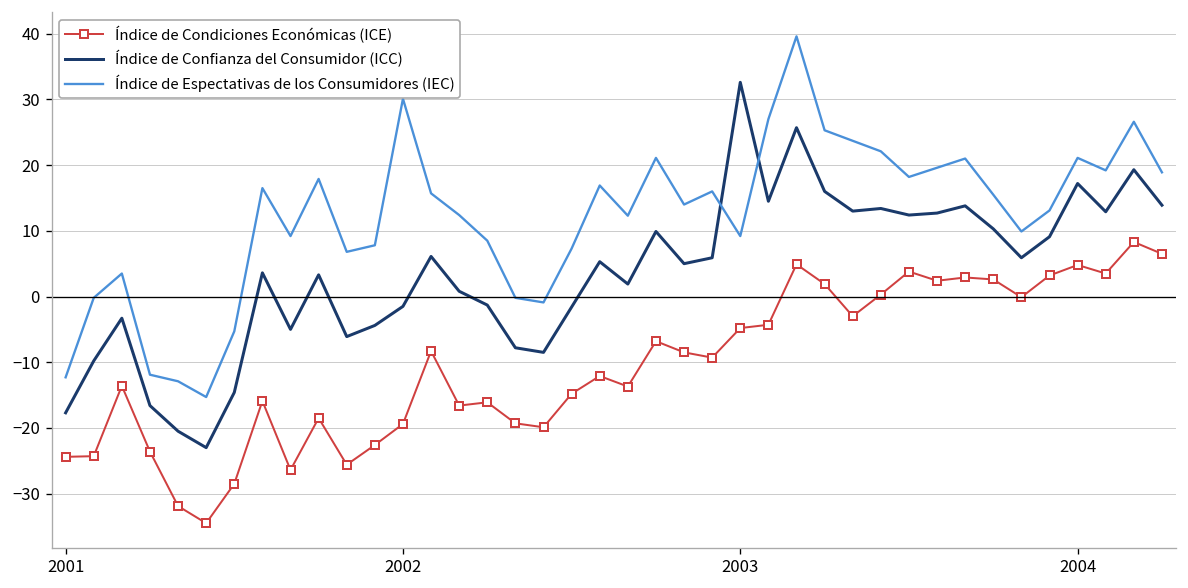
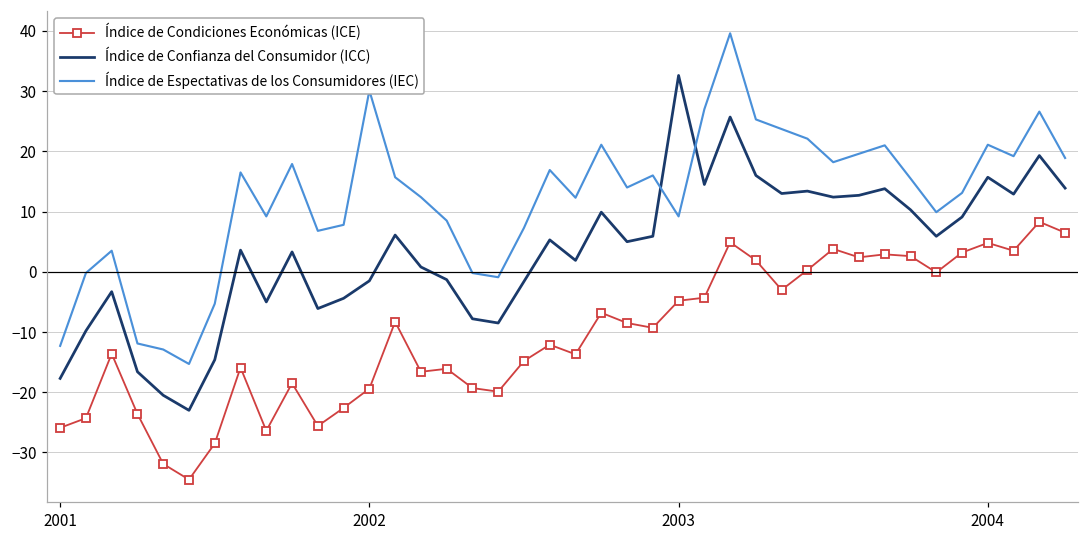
  {
    "Índice de Condiciones Económicas (ICE)": {
-     "2001": -24,
+     "2001": -26,
      "2002": -19,
      "2003": -5,
      "2004": 5
    },
    "Índice de Confianza del Consumidor (ICC)": {
      "2001": -18,
      "2002": -2,
      "2003": 33,
-     "2004": 17
+     "2004": 16
    },
    "Índice de Espectativas de los Consumidores (IEC)": {
      "2001": -12,
      "2003": 9,
      "2004": 21
    }
  }
